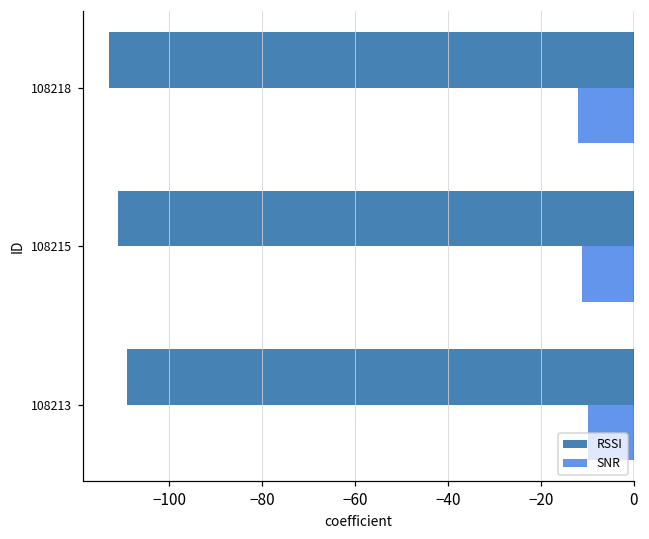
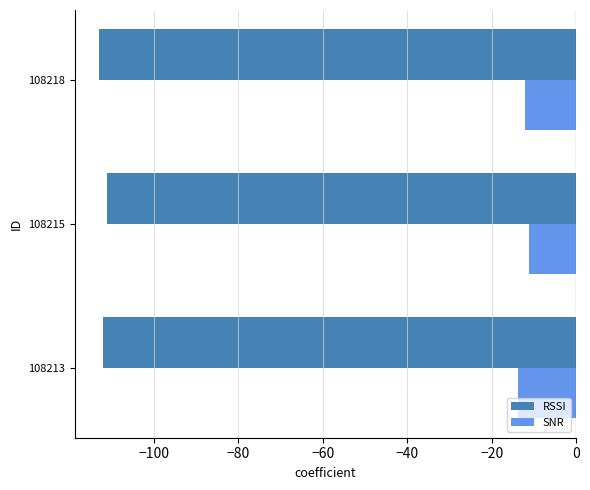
  {
    "RSSI": {
      "108218": -113,
      "108215": -111,
-     "108213": -109
+     "108213": -112
    },
    "SNR": {
      "108218": -12,
      "108215": -11,
-     "108213": -10
+     "108213": -14
    }
  }
